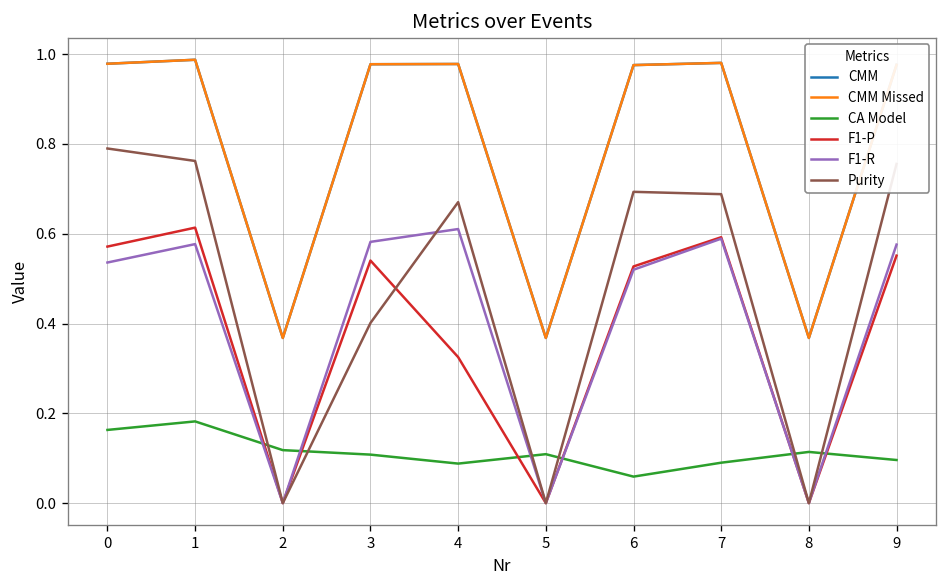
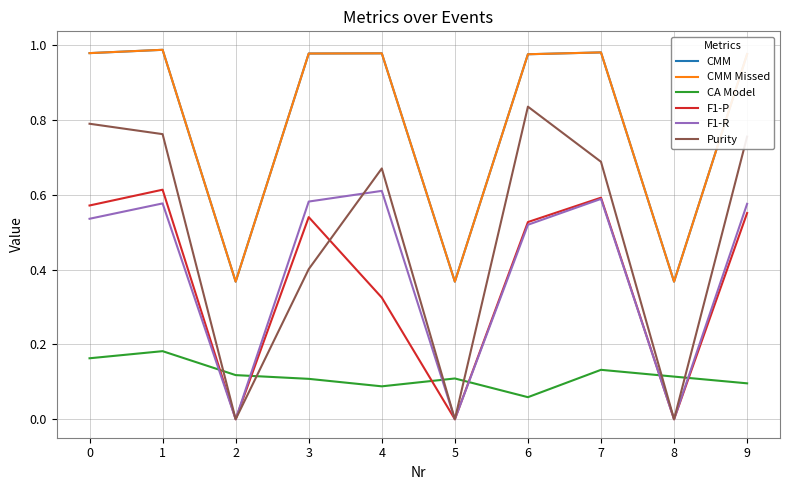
  {
    "CMM Missed": {
      "0": 0.98,
      "1": 0.99,
      "2": 0.37,
      "3": 0.98,
      "4": 0.98,
      "5": 0.37,
      "6": 0.98,
      "7": 0.98,
      "8": 0.37
    },
    "CA Model": {
      "0": 0.16,
      "1": 0.18,
      "2": 0.12,
      "3": 0.11,
      "4": 0.09,
      "5": 0.11,
      "6": 0.06,
-     "7": 0.09,
+     "7": 0.13,
      "8": 0.11,
      "9": 0.10
    },
    "F1-P": {
      "0": 0.57,
      "1": 0.61,
      "3": 0.54,
      "4": 0.33,
      "6": 0.53,
      "9": 0.55
    },
    "F1-R": {
      "0": 0.54,
      "1": 0.58,
      "3": 0.58,
      "4": 0.61,
      "6": 0.52,
      "9": 0.58
    },
    "Purity": {
      "0": 0.79,
      "1": 0.76,
      "3": 0.40,
      "4": 0.67,
-     "6": 0.69,
+     "6": 0.84,
      "7": 0.69
    }
  }
